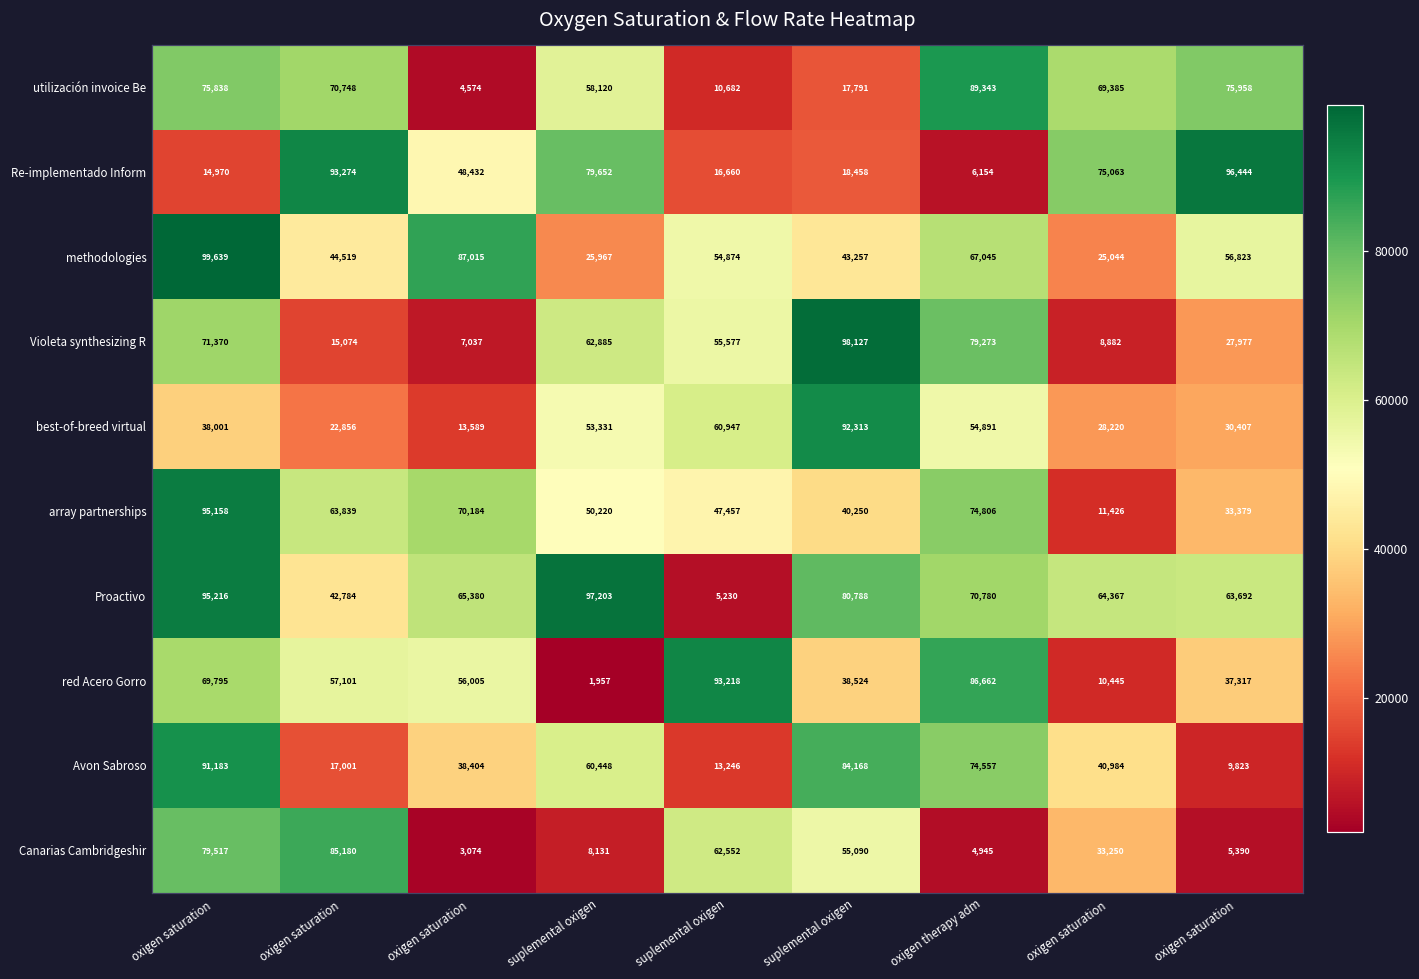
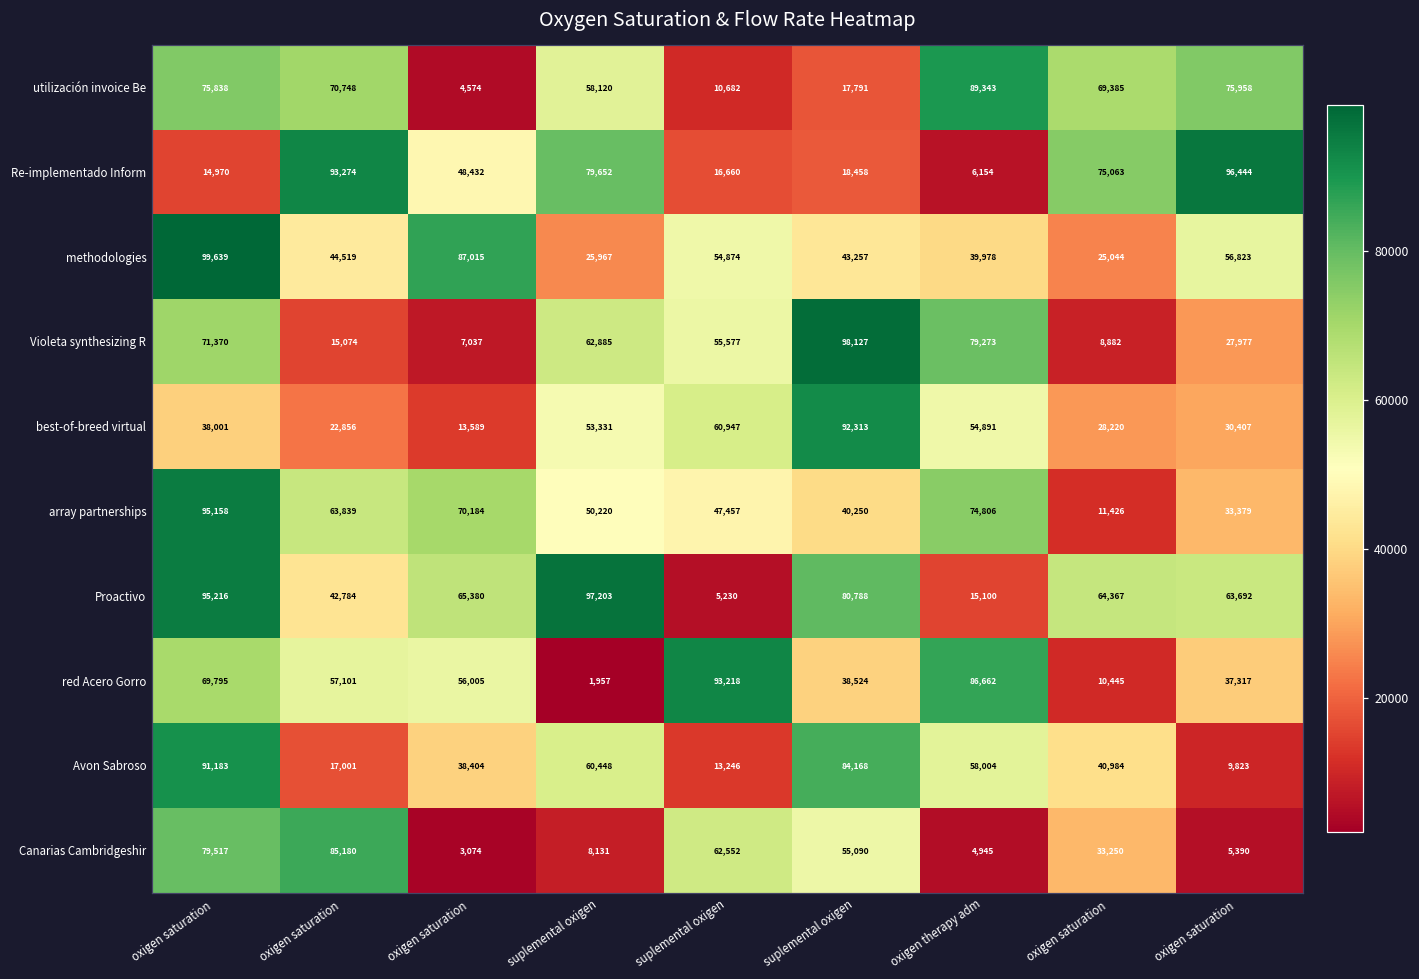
  {
    "utilización invoice Be": {
      "oxigen therapy adm": "89,343"
    },
    "Re-implementado Inform": {
      "oxigen therapy adm": "6,154"
    },
    "methodologies": {
-     "oxigen therapy adm": "67,045"
+     "oxigen therapy adm": "39,978"
    },
    "Violeta synthesizing R": {
      "oxigen therapy adm": "79,273"
    },
    "best-of-breed virtual": {
      "oxigen therapy adm": "54,891"
    },
    "array partnerships": {
      "oxigen therapy adm": "74,806"
    },
    "Proactivo": {
-     "oxigen therapy adm": "70,780"
+     "oxigen therapy adm": "15,100"
    },
    "red Acero Gorro": {
      "oxigen therapy adm": "86,662"
    },
    "Avon Sabroso": {
-     "oxigen therapy adm": "74,557"
+     "oxigen therapy adm": "58,004"
    },
    "Canarias Cambridgeshir": {
      "oxigen therapy adm": "4,945"
    }
  }
